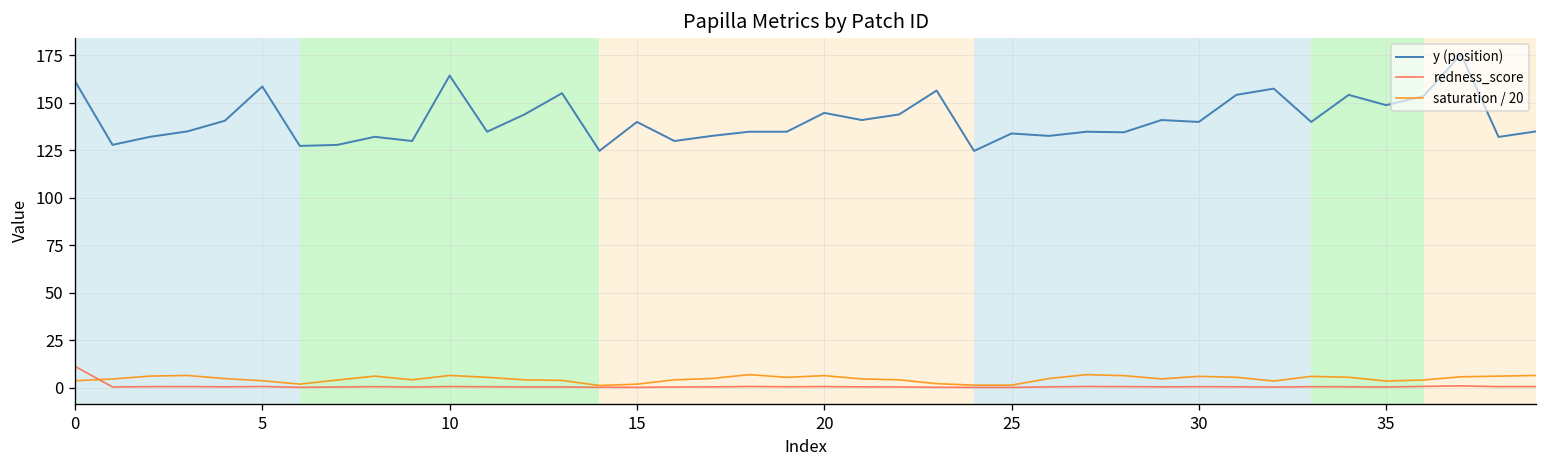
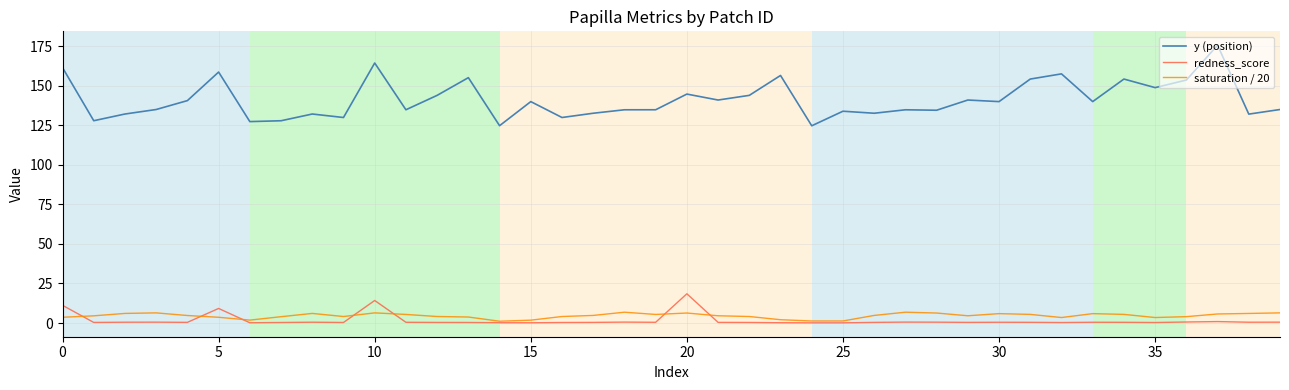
  {
    "y (position)": {
      "0": 161,
      "5": 159,
      "10": 164,
      "15": 140,
      "20": 145,
      "25": 134,
      "30": 140,
      "35": 149
    },
    "redness_score": {
      "0": 11,
-     "5": 1,
-     "10": 1,
+     "5": 9,
+     "10": 14,
      "15": 0,
-     "20": 1,
+     "20": 18,
      "30": 0,
      "35": 0
    },
    "saturation / 20": {
      "0": 4,
      "5": 4,
      "10": 6,
      "15": 2,
      "20": 6,
      "30": 6,
      "35": 3
    }
  }
